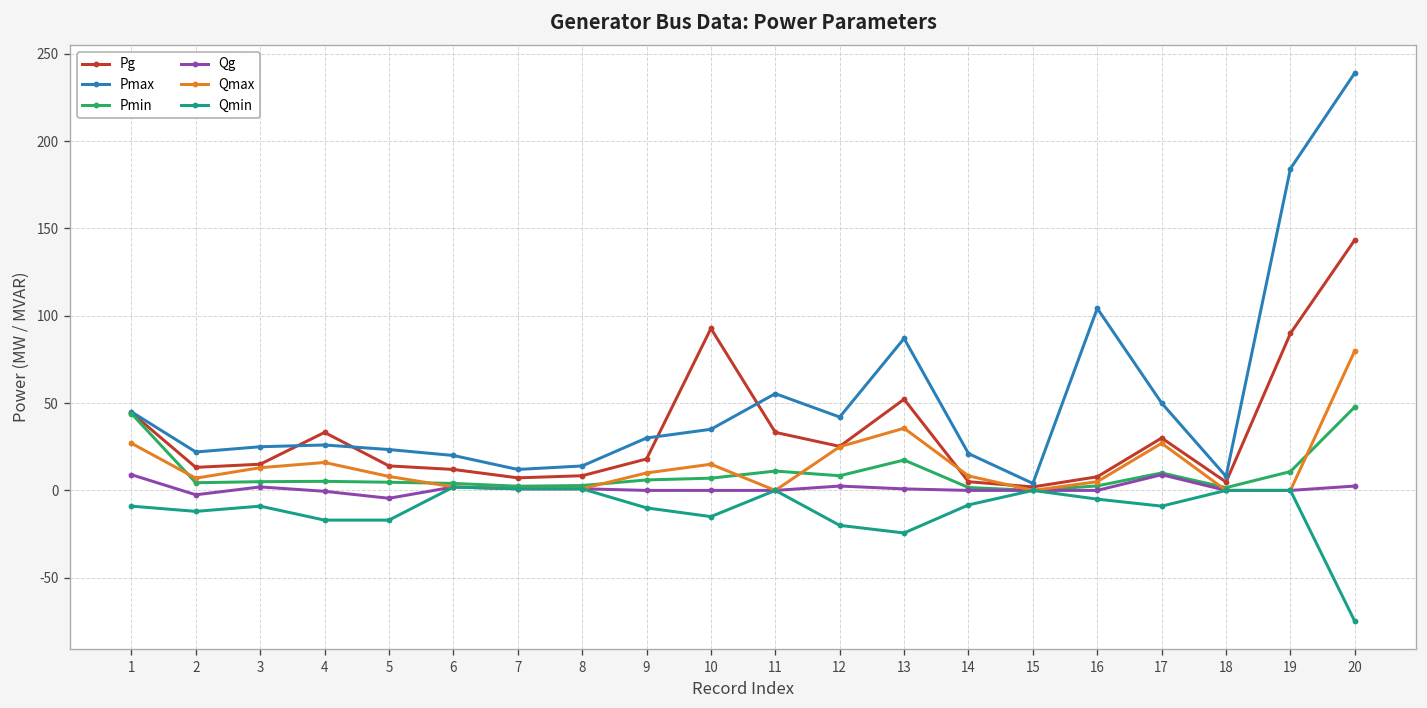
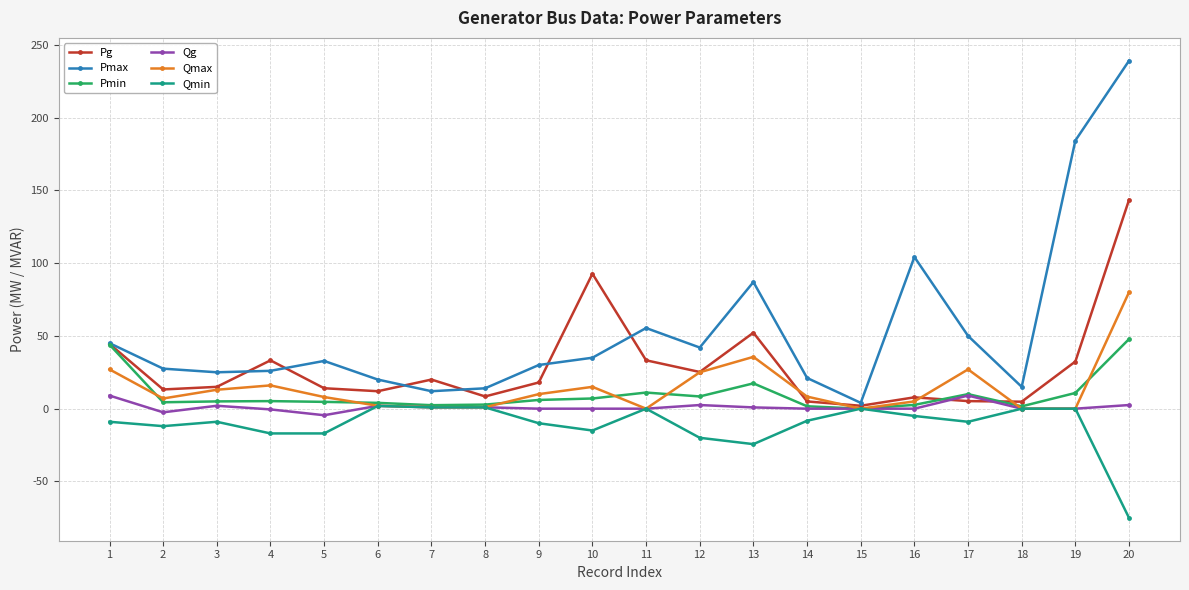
  {
    "Pg": {
      "2": 13,
      "3": 15,
      "4": 33,
      "5": 14,
      "6": 12,
-     "7": 7,
+     "7": 20,
      "8": 8,
      "9": 18,
      "10": 93,
      "11": 33,
      "13": 52,
      "14": 5,
      "15": 2,
      "16": 8,
-     "17": 30,
+     "17": 5,
      "18": 5,
-     "19": 90,
+     "19": 32,
      "20": 143
    },
    "Pmax": {
-     "2": 22,
+     "2": 28,
      "3": 25,
      "4": 26,
-     "5": 23,
+     "5": 33,
      "6": 20,
      "7": 12,
      "8": 14,
      "9": 30,
      "10": 35,
      "11": 55,
      "12": 42,
      "13": 87,
      "14": 21,
      "15": 4,
      "16": 104,
      "17": 50,
-     "18": 8,
+     "18": 15,
      "19": 184,
      "20": 239
    },
    "Qg": {
      "1": 9,
      "2": -3,
      "3": 2,
      "4": -1,
      "5": -5,
      "9": 0,
      "10": 0,
      "12": 3,
      "13": 1,
      "16": 0,
      "20": 3
    },
    "Qmax": {
      "1": 27,
      "2": 7,
      "3": 13,
      "4": 16,
      "5": 8,
      "9": 10,
      "10": 15,
      "13": 36,
      "14": 8,
      "16": 5,
      "17": 27,
      "20": 80
    }
  }
